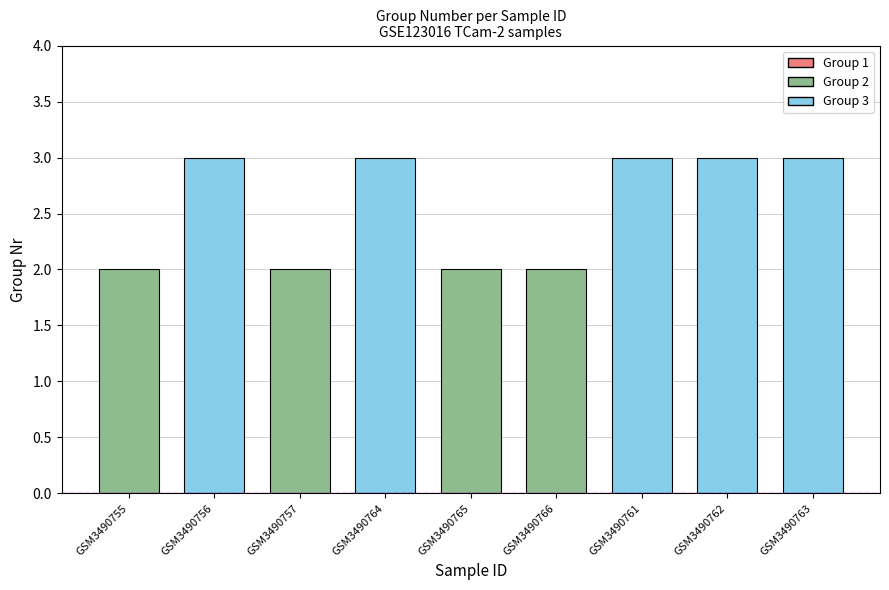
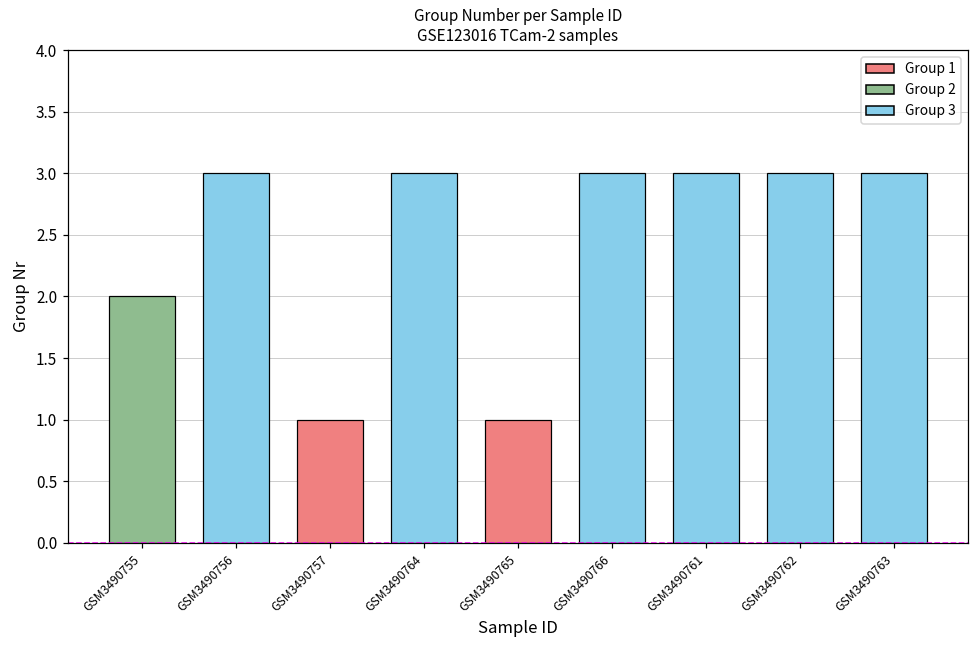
  {
    "GSM3490755": 2,
    "GSM3490756": 3,
-   "GSM3490757": 2,
+   "GSM3490757": 1,
    "GSM3490764": 3,
-   "GSM3490765": 2,
-   "GSM3490766": 2,
+   "GSM3490765": 1,
+   "GSM3490766": 3,
    "GSM3490761": 3,
    "GSM3490762": 3,
    "GSM3490763": 3
  }
